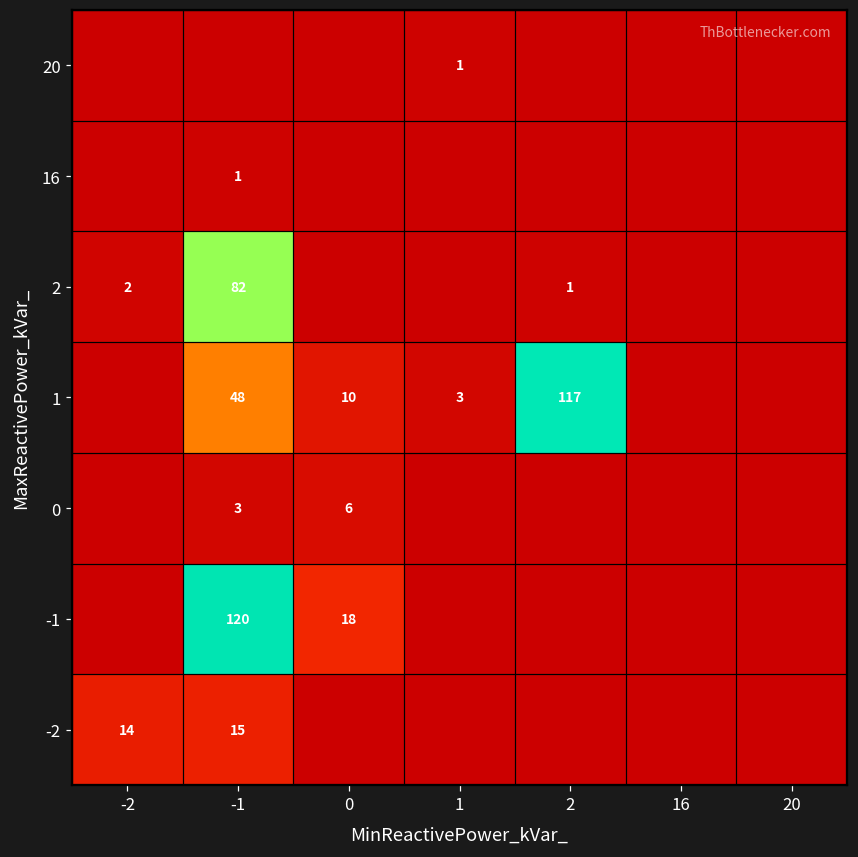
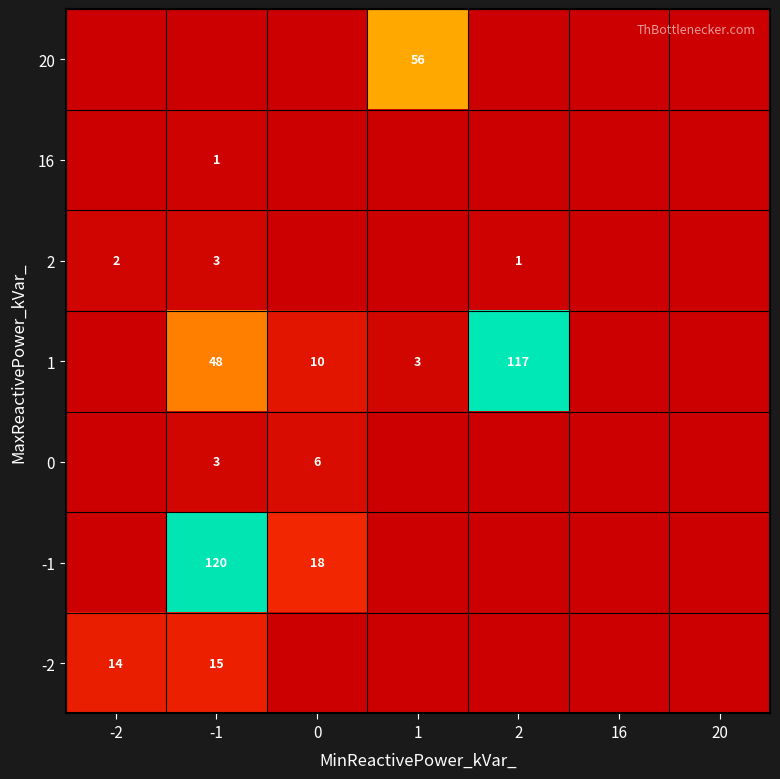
  {
    "20": {
-     "1": 1
+     "1": 56
    },
    "16": {
      "-1": 1
    },
    "2": {
      "-2": 2,
-     "-1": 82,
+     "-1": 3,
      "2": 1
    },
    "1": {
      "-1": 48,
      "0": 10,
      "1": 3,
      "2": 117
    },
    "0": {
      "-1": 3,
      "0": 6
    },
    "-1": {
      "-1": 120,
      "0": 18
    },
    "-2": {
      "-2": 14,
      "-1": 15
    }
  }
